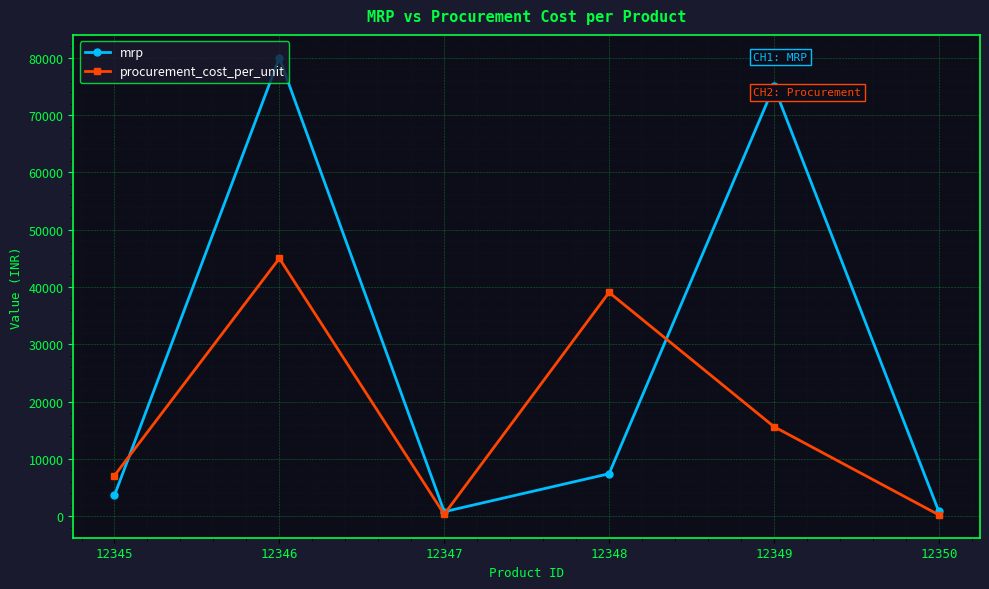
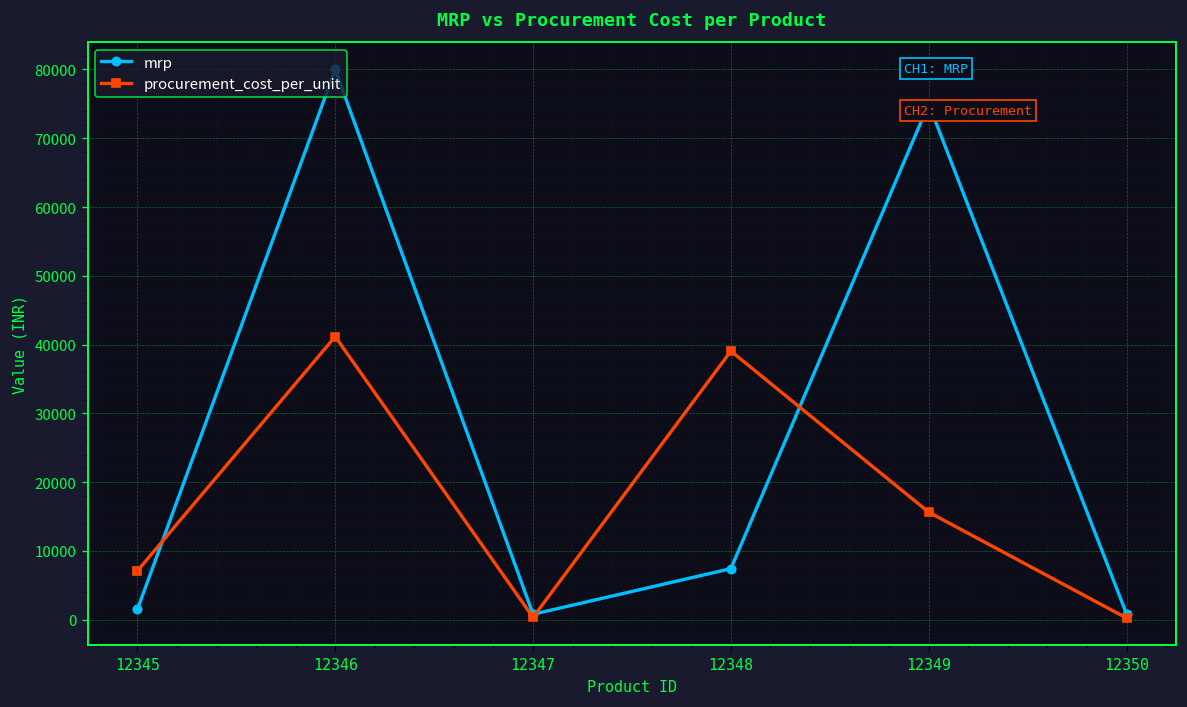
  {
    "mrp": {
-     "12345": 4000,
+     "12345": 2000,
      "12347": 1000,
      "12348": 7000,
      "12350": 1000
    },
    "procurement_cost_per_unit": {
      "12345": 7000,
-     "12346": 45000,
+     "12346": 41000,
      "12347": 0,
      "12348": 39000,
      "12349": 16000,
      "12350": 0
    }
  }
